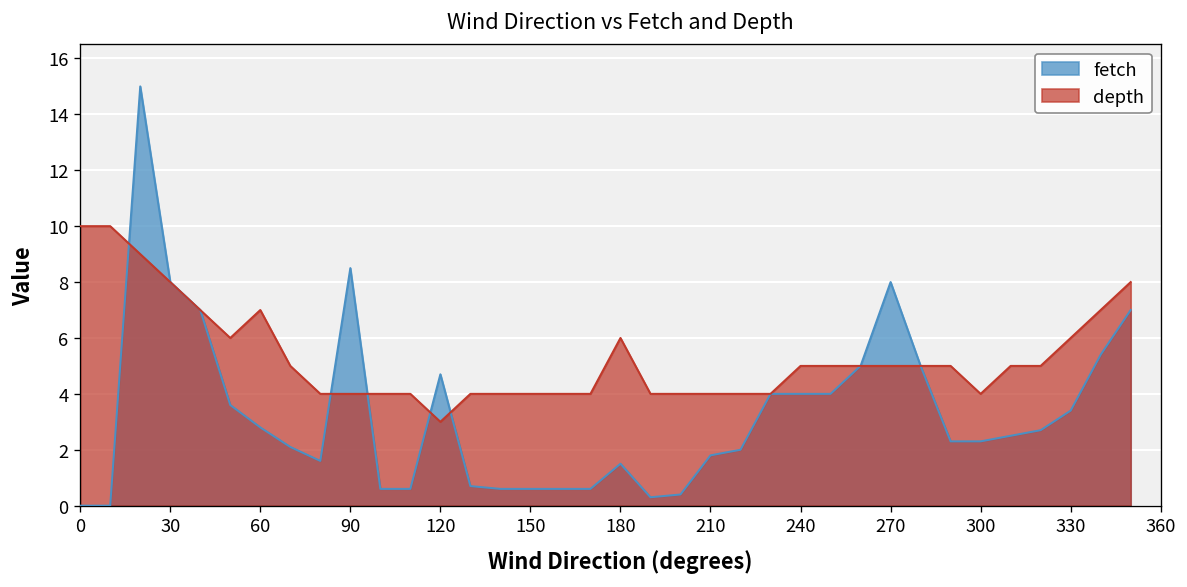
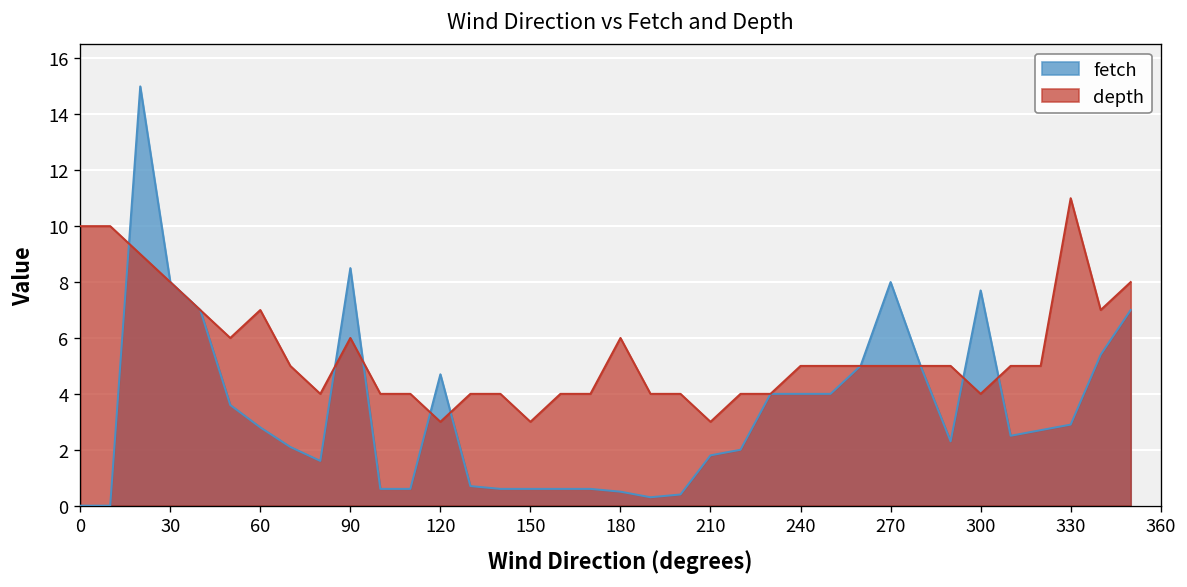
  {
    "fetch": {
      "0": 0.0,
      "60": 2.8,
      "90": 8.5,
      "120": 4.7,
      "150": 0.6,
-     "180": 1.5,
+     "180": 0.5,
      "210": 1.8,
      "240": 4.0,
      "270": 8.0,
-     "300": 2.3,
-     "330": 3.4
+     "300": 7.7,
+     "330": 2.9
    },
    "depth": {
      "0": 10,
      "60": 7,
-     "90": 4,
+     "90": 6,
      "120": 3,
-     "150": 4,
+     "150": 3,
      "180": 6,
-     "210": 4,
+     "210": 3,
      "240": 5,
      "270": 5,
      "300": 4,
-     "330": 6
+     "330": 11
    }
  }
